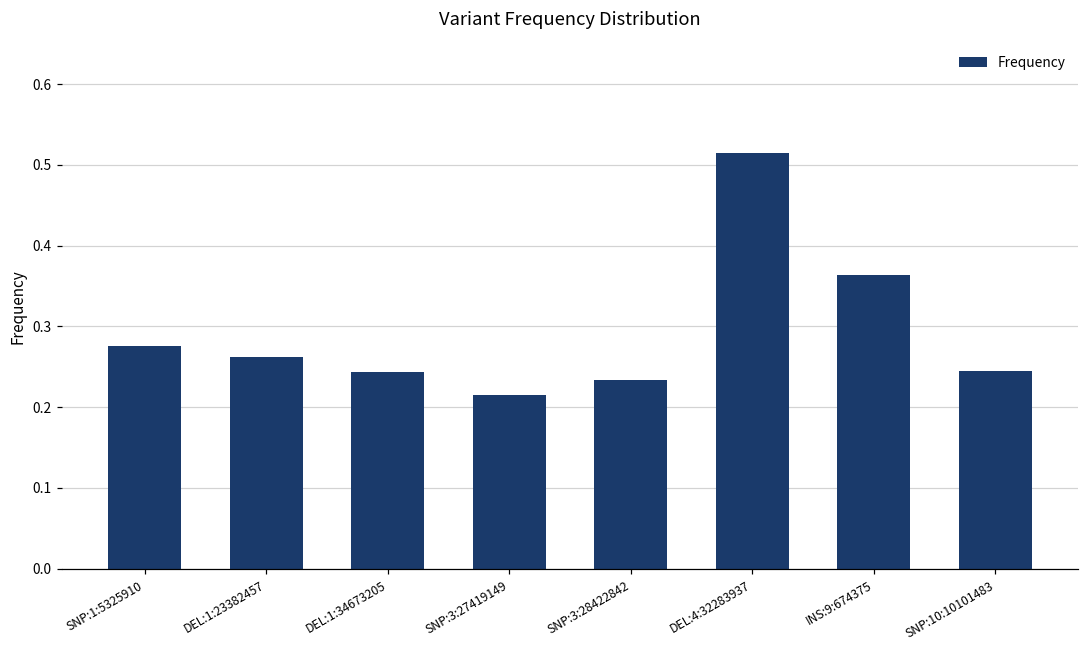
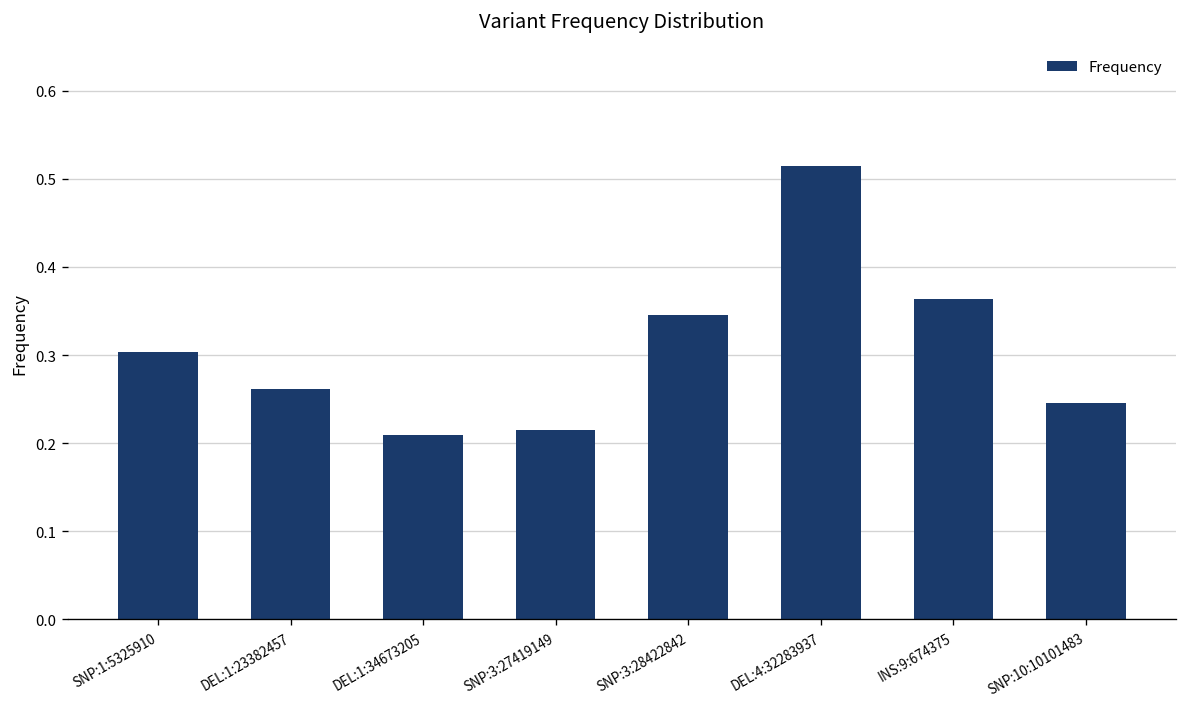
  {
-   "SNP:1:5325910": 0.28,
+   "SNP:1:5325910": 0.30,
    "DEL:1:23382457": 0.26,
-   "DEL:1:34673205": 0.24,
+   "DEL:1:34673205": 0.21,
    "SNP:3:27419149": 0.22,
-   "SNP:3:28422842": 0.23,
+   "SNP:3:28422842": 0.35,
    "DEL:4:32283937": 0.52,
    "INS:9:674375": 0.36,
    "SNP:10:10101483": 0.25
  }
